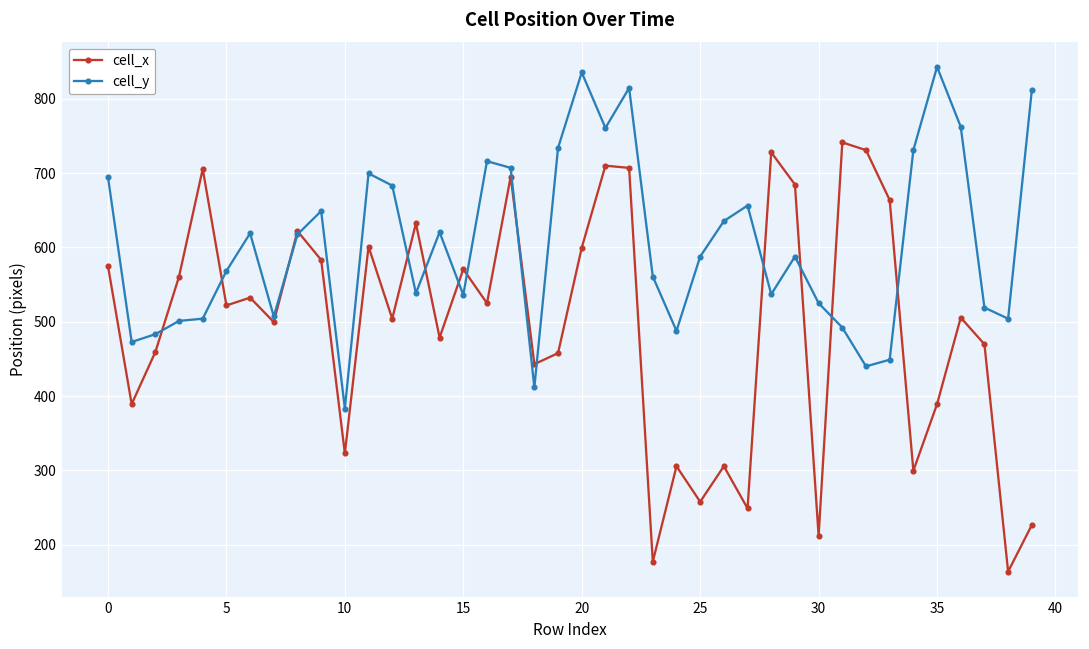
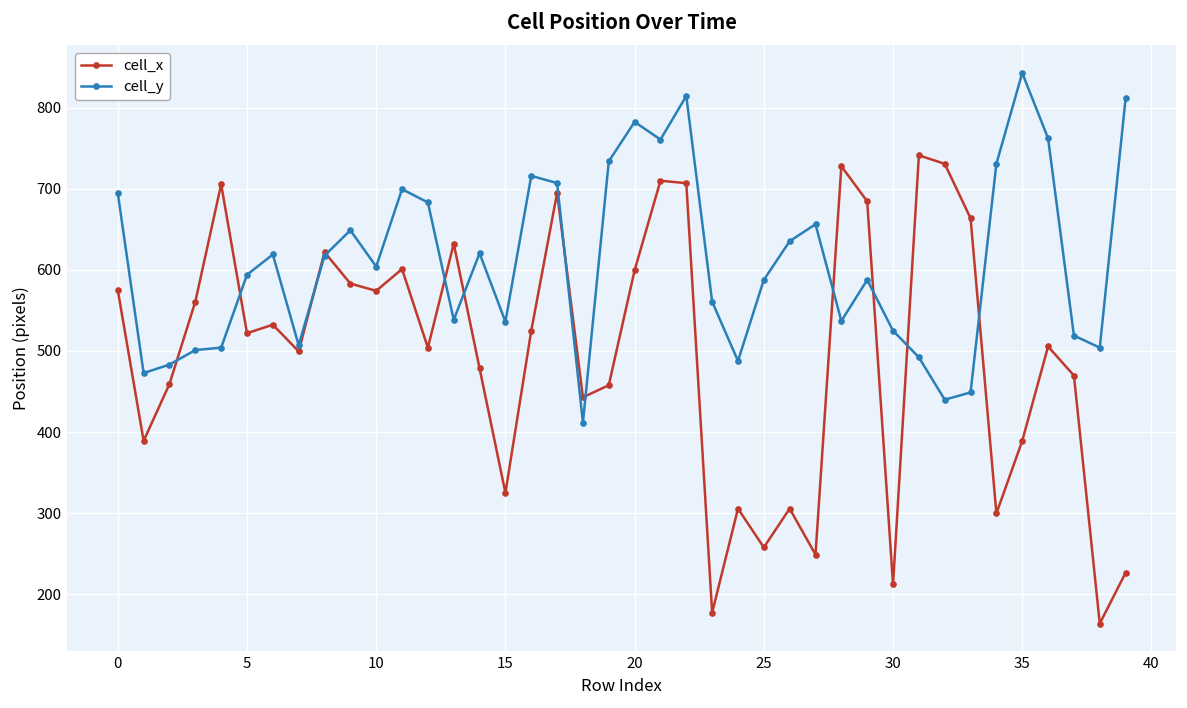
  {
    "cell_x": {
      "0": 570,
      "5": 520,
-     "10": 320,
-     "15": 570,
+     "10": 570,
+     "15": 320,
      "20": 600,
      "25": 260,
      "30": 210,
      "35": 390
    },
    "cell_y": {
      "0": 690,
-     "5": 570,
-     "10": 380,
+     "5": 590,
+     "10": 600,
      "15": 540,
-     "20": 840,
+     "20": 780,
      "25": 590,
      "30": 520,
      "35": 840
    }
  }
